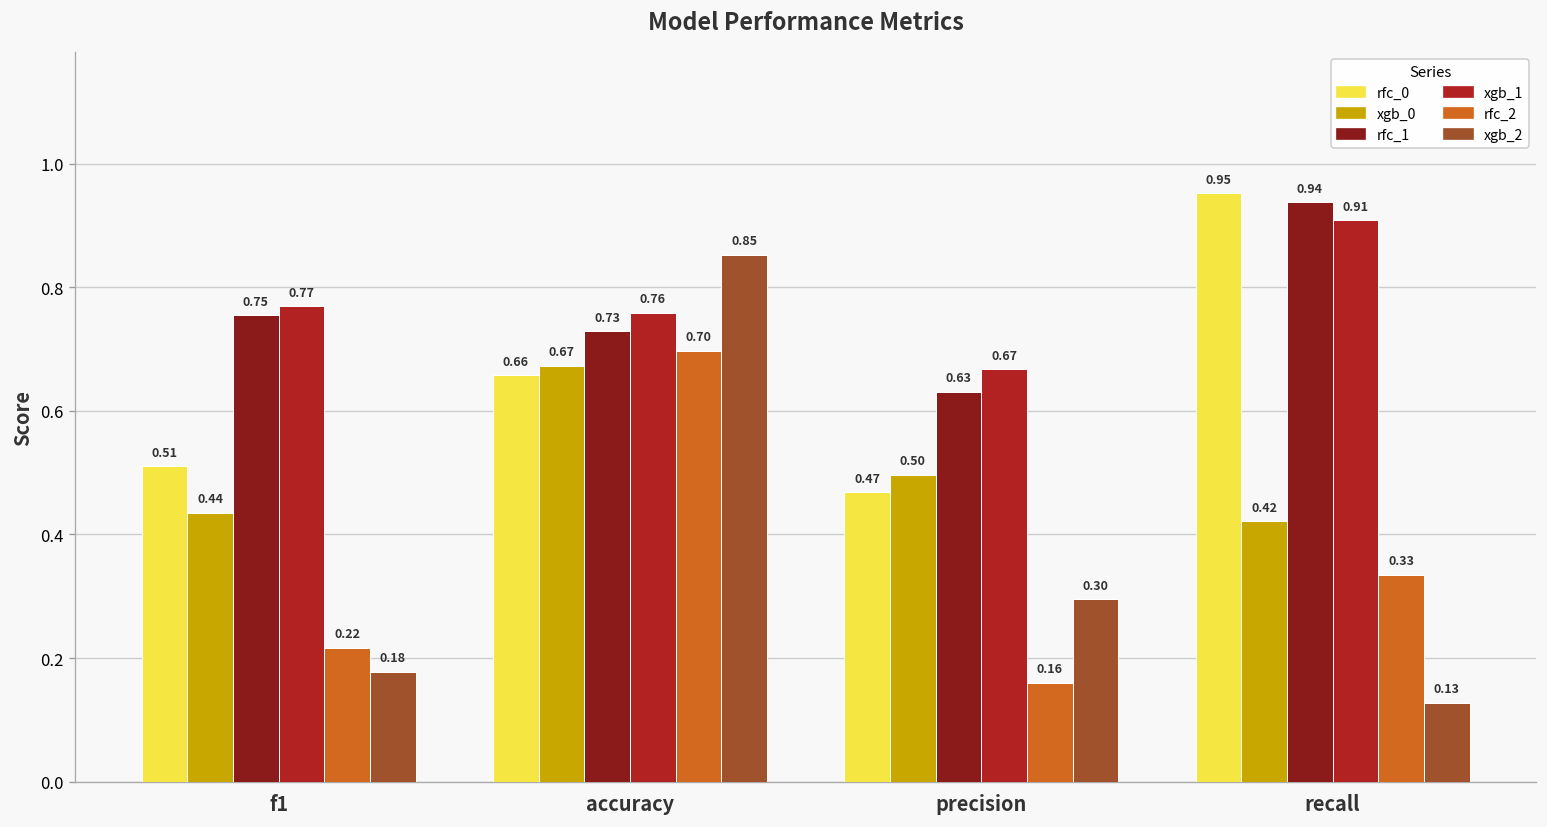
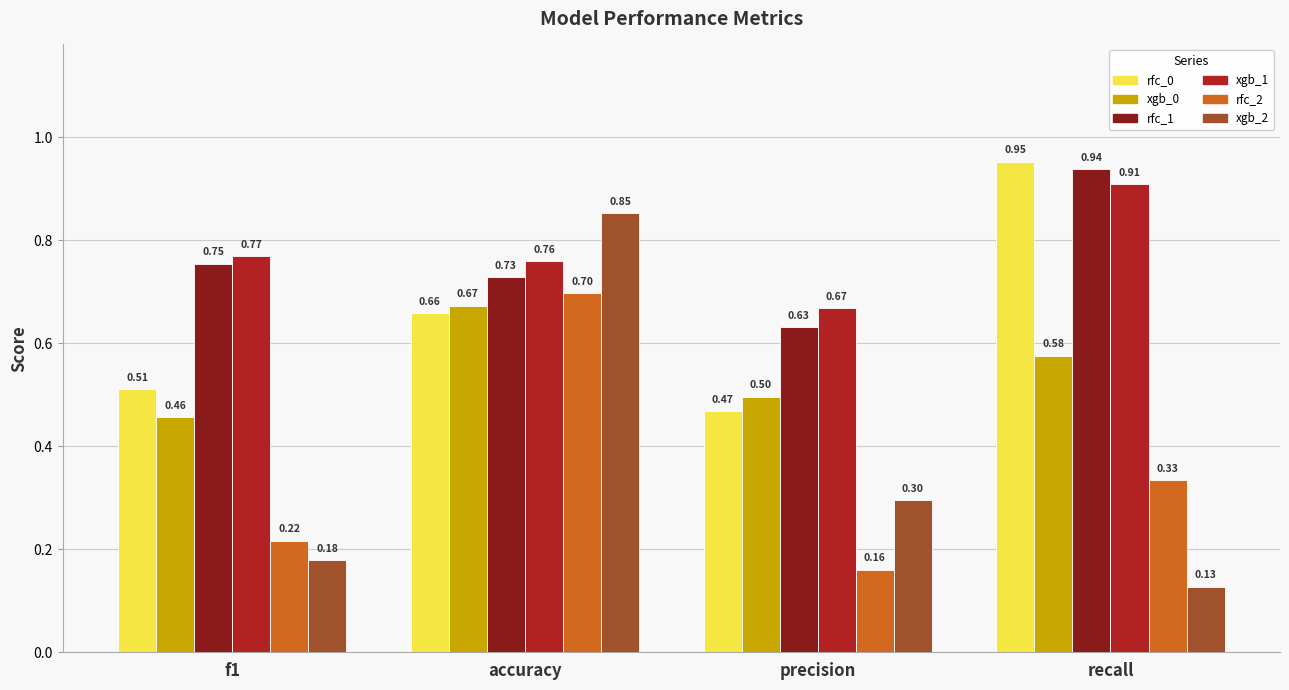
  {
    "rfc_0": {
      "f1": 0.51,
      "accuracy": 0.66,
      "precision": 0.47,
      "recall": 0.95
    },
    "xgb_0": {
-     "f1": 0.44,
+     "f1": 0.46,
      "accuracy": 0.67,
      "precision": 0.50,
-     "recall": 0.42
+     "recall": 0.58
    }
  }
